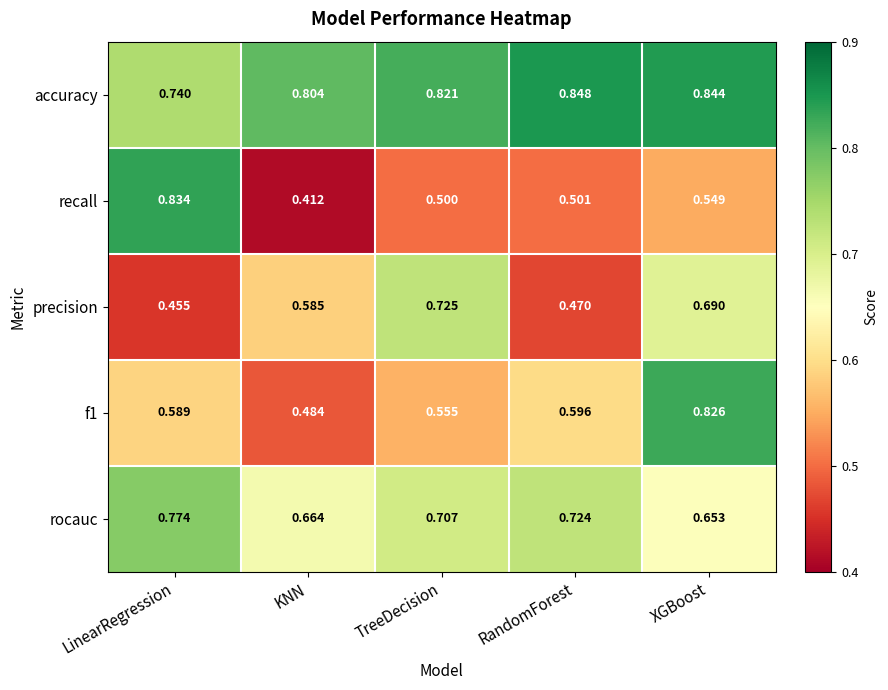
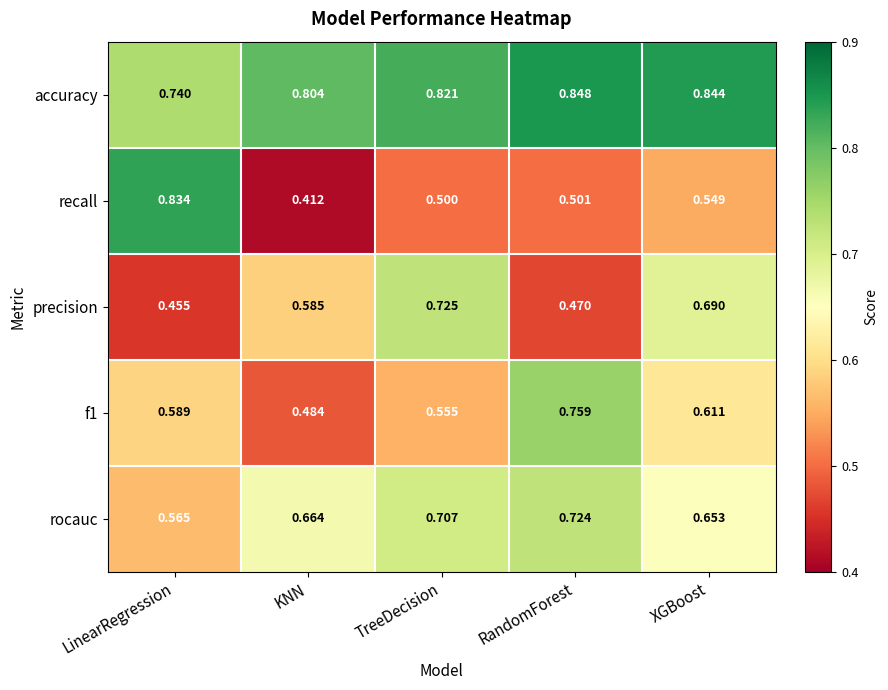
  {
    "accuracy": {
      "LinearRegression": 0.740,
      "KNN": 0.804,
      "TreeDecision": 0.821,
      "RandomForest": 0.848,
      "XGBoost": 0.844
    },
    "recall": {
      "LinearRegression": 0.834,
      "KNN": 0.412,
      "TreeDecision": 0.500,
      "RandomForest": 0.501,
      "XGBoost": 0.549
    },
    "precision": {
      "LinearRegression": 0.455,
      "KNN": 0.585,
      "TreeDecision": 0.725,
      "RandomForest": 0.470,
      "XGBoost": 0.690
    },
    "f1": {
      "LinearRegression": 0.589,
      "KNN": 0.484,
      "TreeDecision": 0.555,
-     "RandomForest": 0.596,
-     "XGBoost": 0.826
+     "RandomForest": 0.759,
+     "XGBoost": 0.611
    },
    "rocauc": {
-     "LinearRegression": 0.774,
+     "LinearRegression": 0.565,
      "KNN": 0.664,
      "TreeDecision": 0.707,
      "RandomForest": 0.724,
      "XGBoost": 0.653
    }
  }
